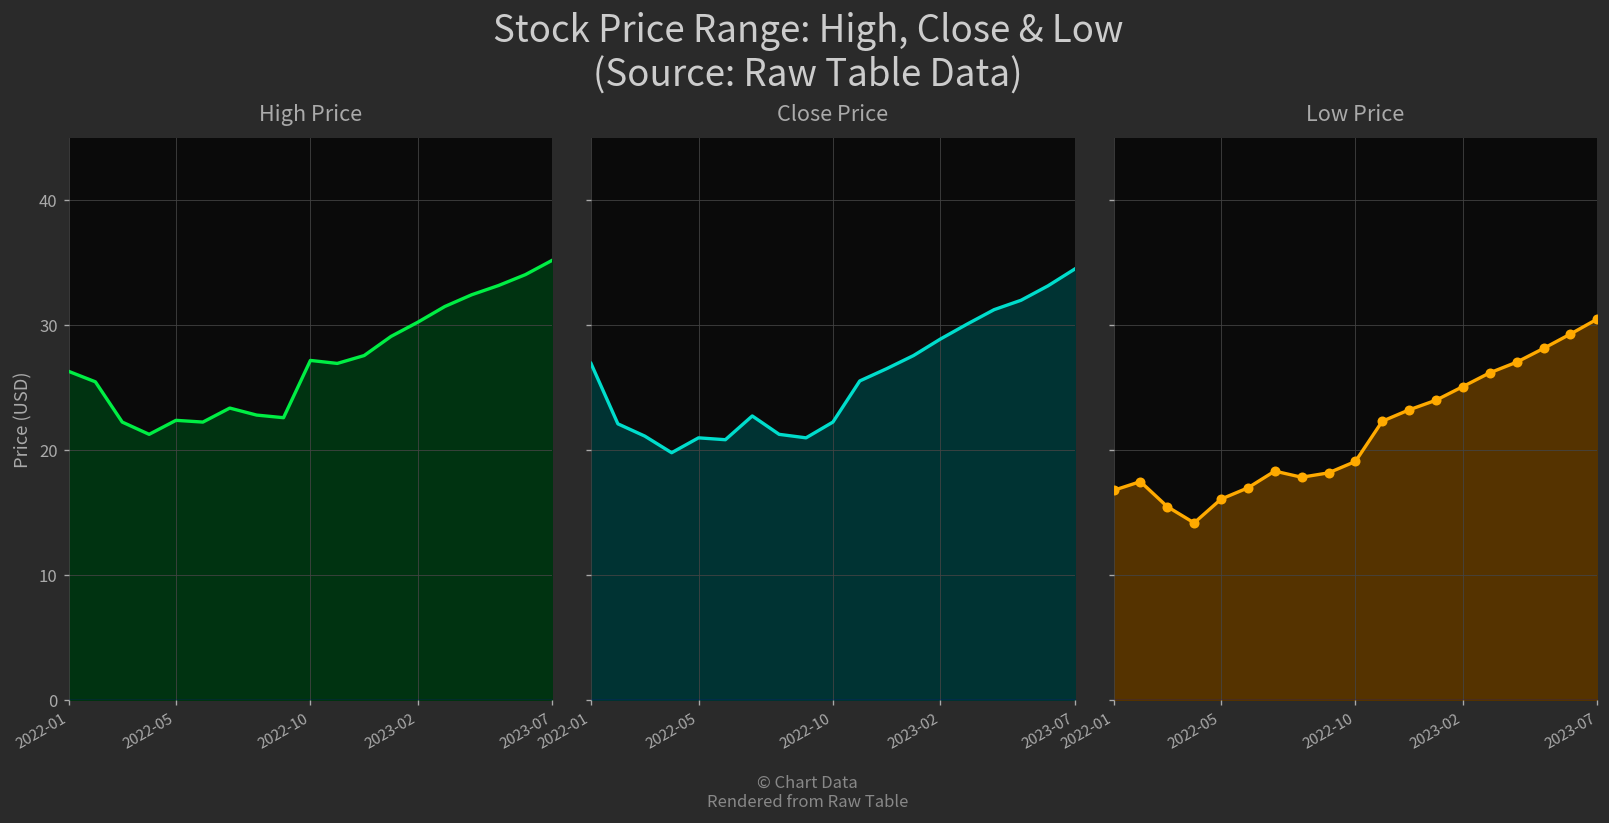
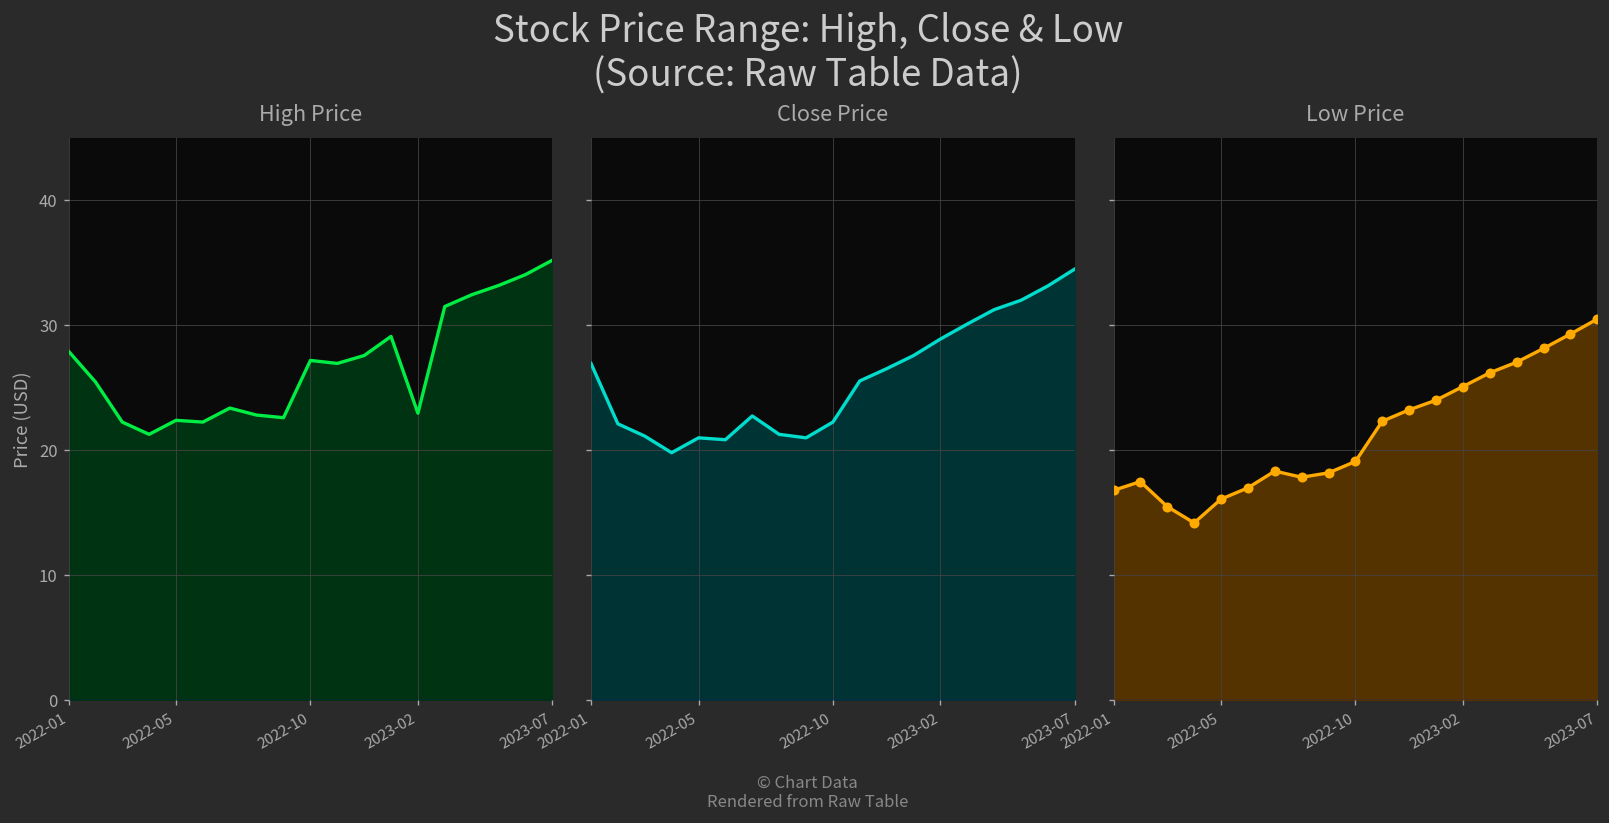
  {
    "High Price": {
-     "2022-01": 26.3,
+     "2022-01": 27.9,
      "2022-05": 22.4,
      "2022-10": 27.2,
-     "2023-02": 30.3,
+     "2023-02": 23.0,
      "2023-07": 35.2
    }
  }
